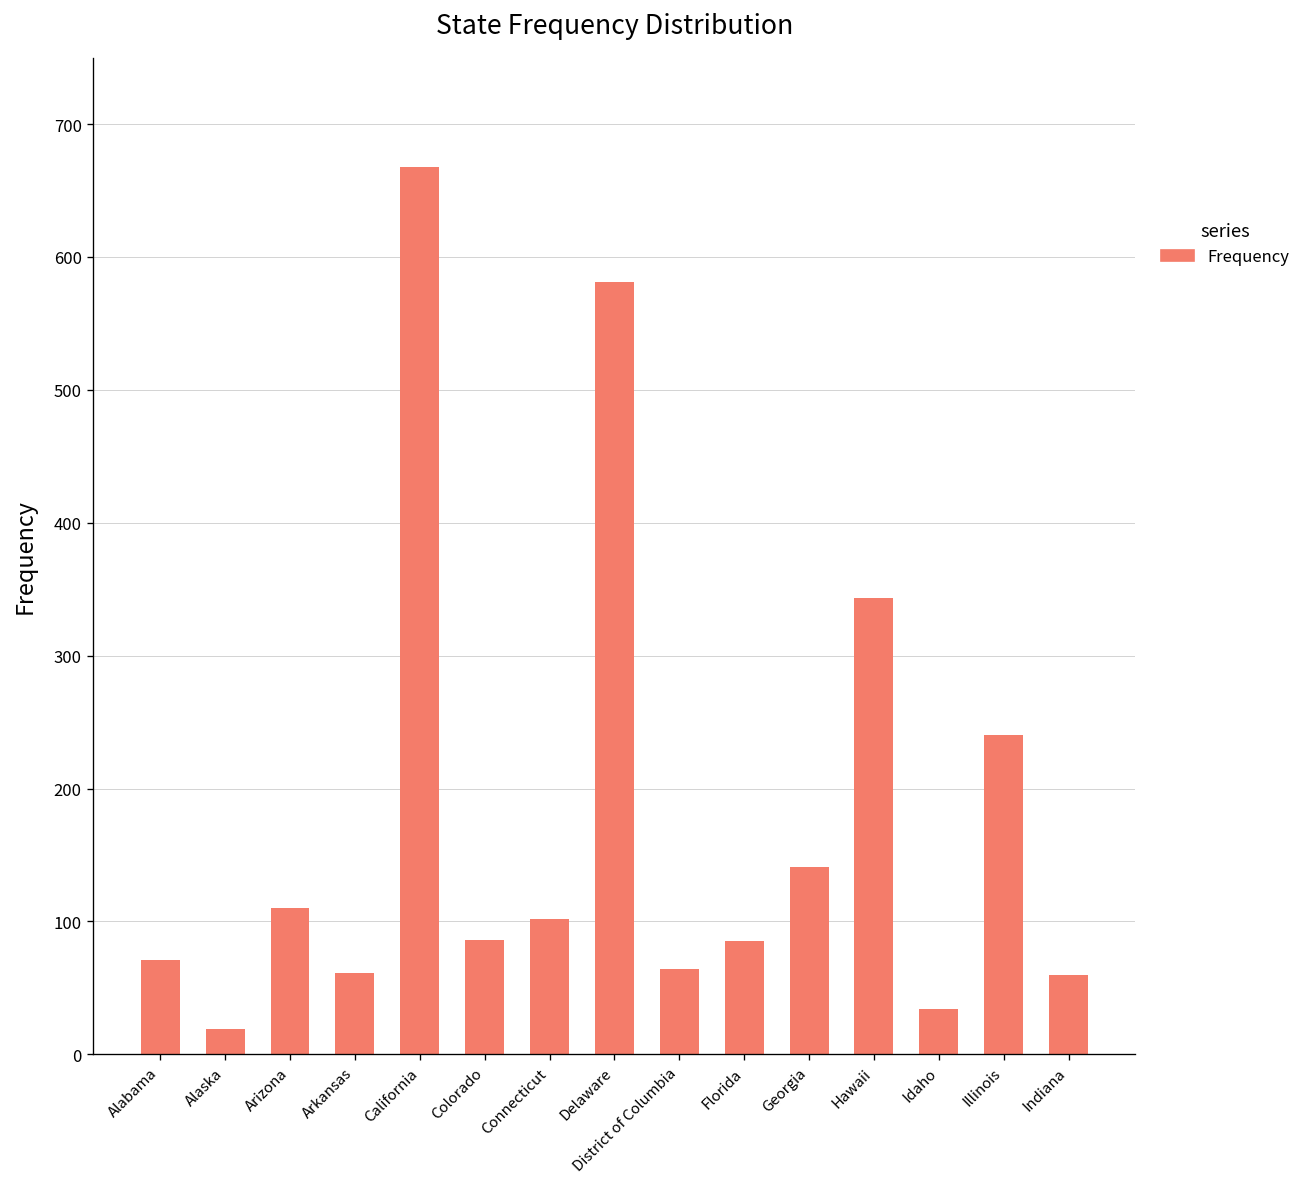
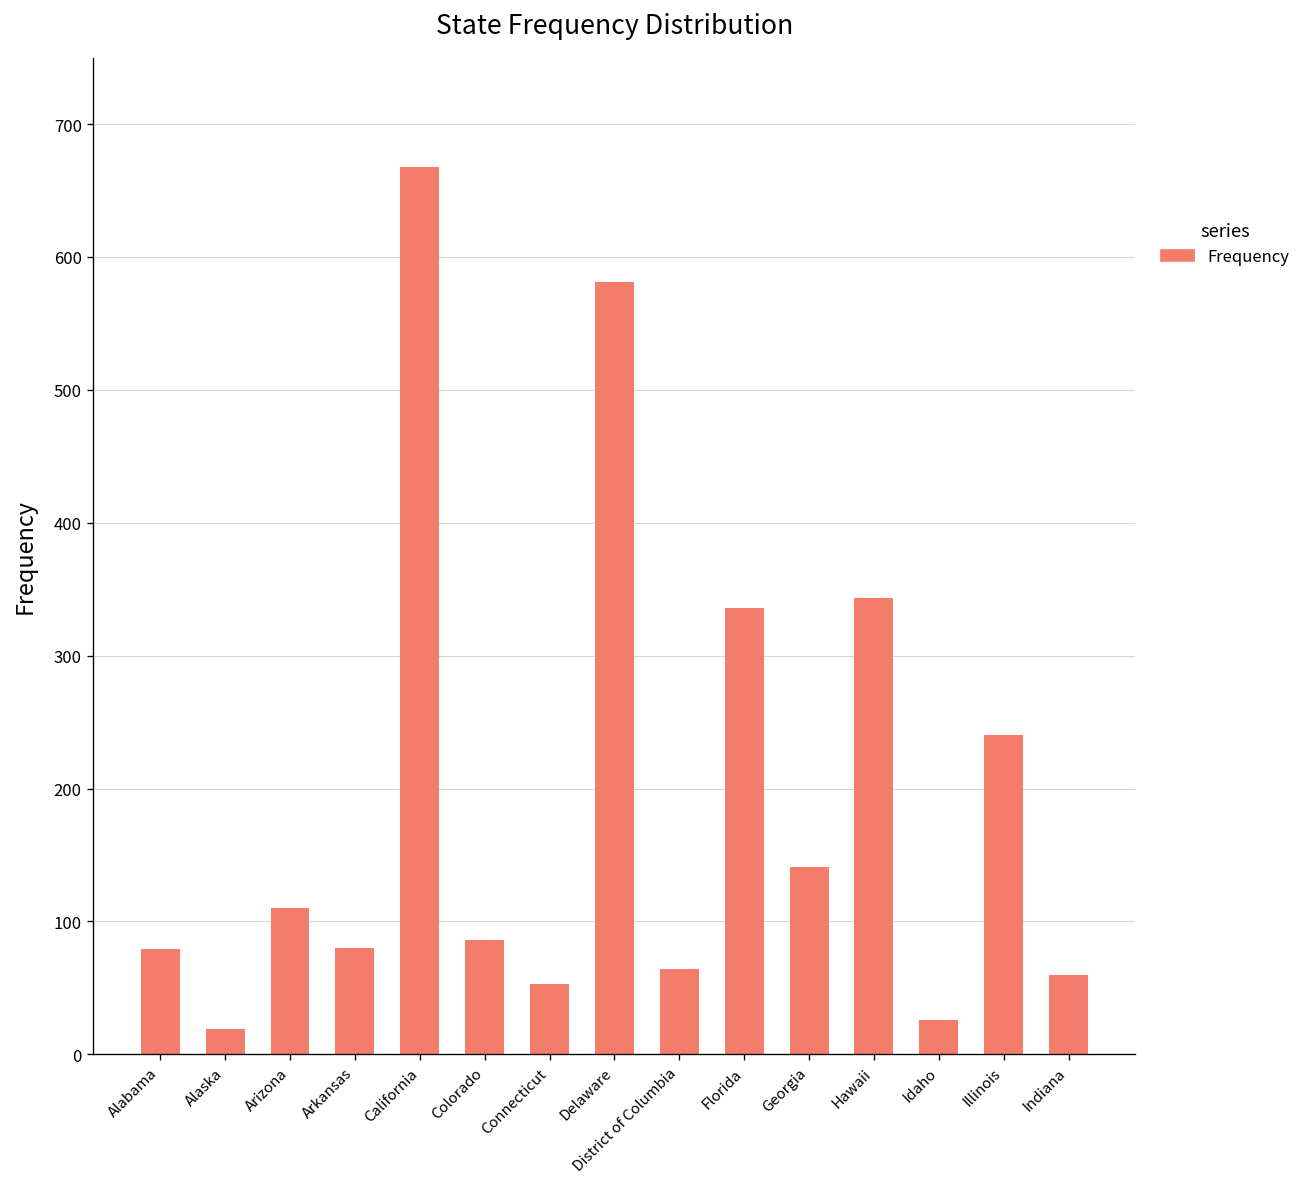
  {
-   "Alabama": 71,
+   "Alabama": 79,
    "Alaska": 19,
    "Arizona": 110,
-   "Arkansas": 61,
+   "Arkansas": 80,
    "California": 668,
    "Colorado": 86,
-   "Connecticut": 102,
+   "Connecticut": 53,
    "Delaware": 581,
    "District of Columbia": 64,
-   "Florida": 85,
+   "Florida": 336,
    "Georgia": 141,
    "Hawaii": 343,
-   "Idaho": 34,
+   "Idaho": 26,
    "Illinois": 240,
    "Indiana": 60
  }
